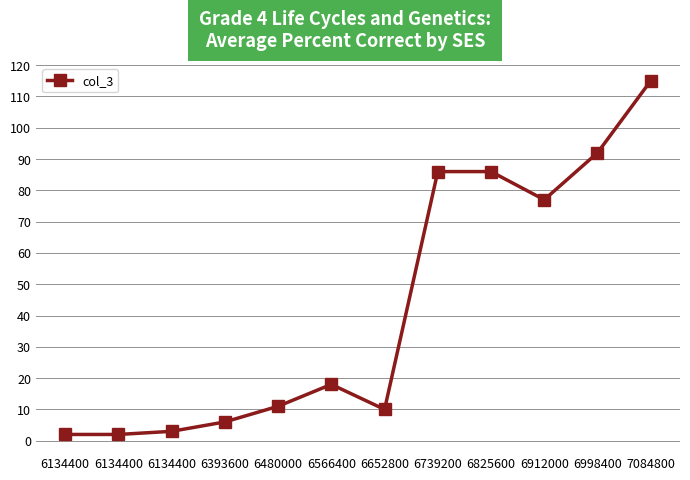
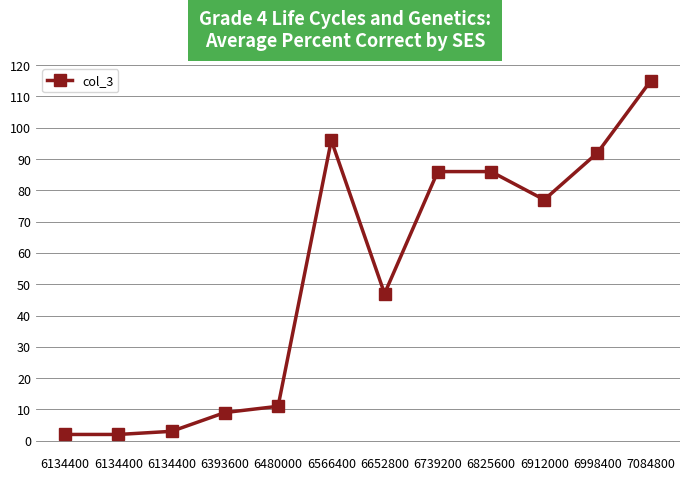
  {
-   "6393600": 6,
+   "6393600": 9,
    "6480000": 11,
-   "6566400": 18,
-   "6652800": 10,
+   "6566400": 96,
+   "6652800": 47,
    "6739200": 86,
    "6825600": 86,
    "6912000": 77,
    "6998400": 92,
    "7084800": 115
  }
